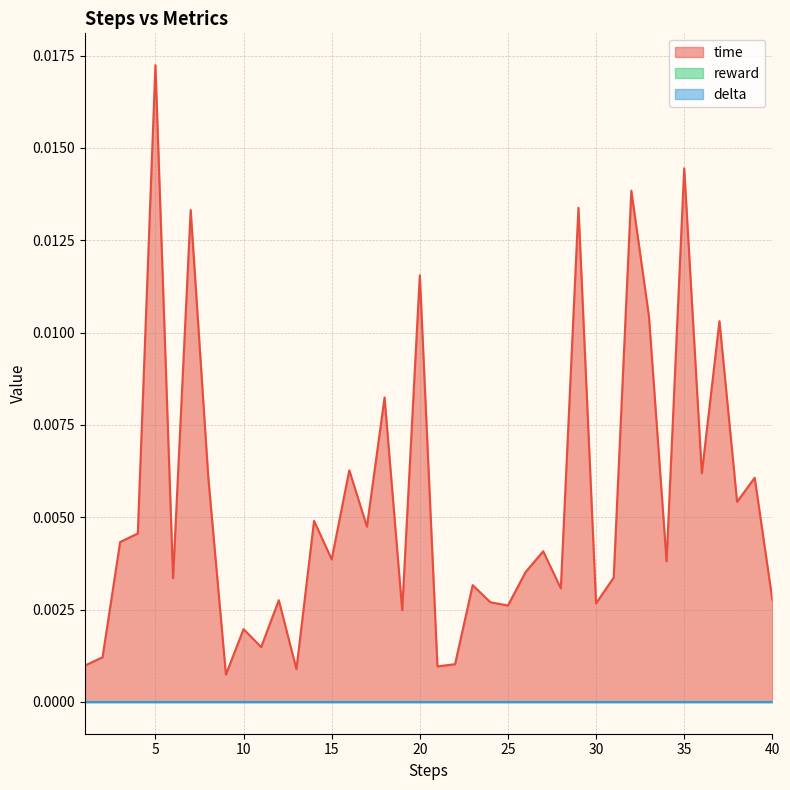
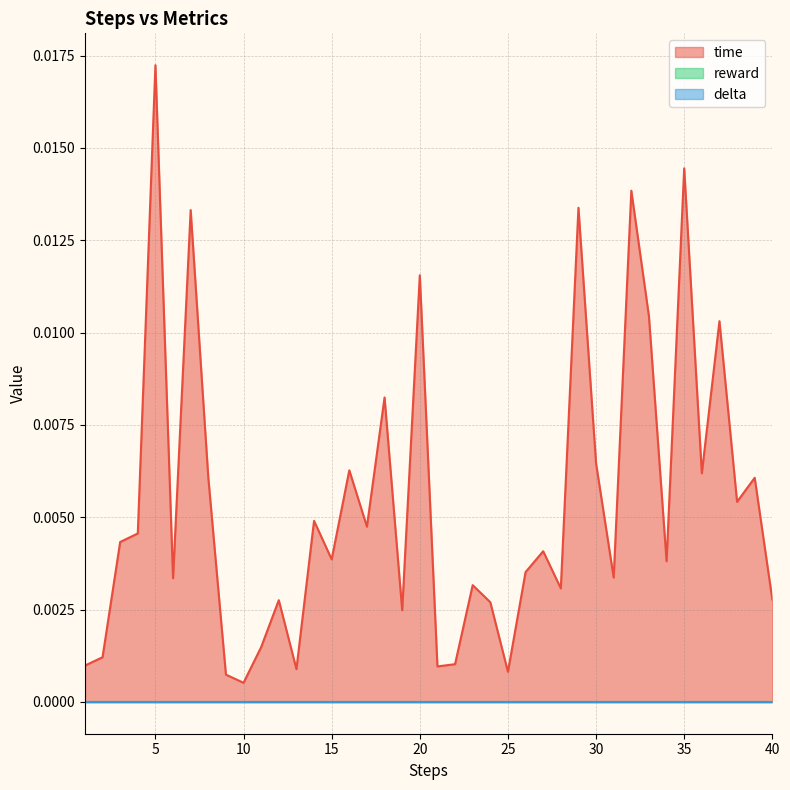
  {
    "time": {
      "5": 0.0172,
-     "10": 0.0020,
+     "10": 0.0005,
      "15": 0.0039,
      "20": 0.0116,
-     "25": 0.0026,
-     "30": 0.0027,
+     "25": 0.0008,
+     "30": 0.0065,
      "35": 0.0144,
      "40": 0.0028
    },
    "delta": {
      "5": 0.0000,
      "10": 0.0000,
      "15": 0.0000,
      "20": 0.0000,
      "25": 0.0000,
      "30": 0.0000,
      "35": 0.0000,
      "40": 0.0000
    }
  }
